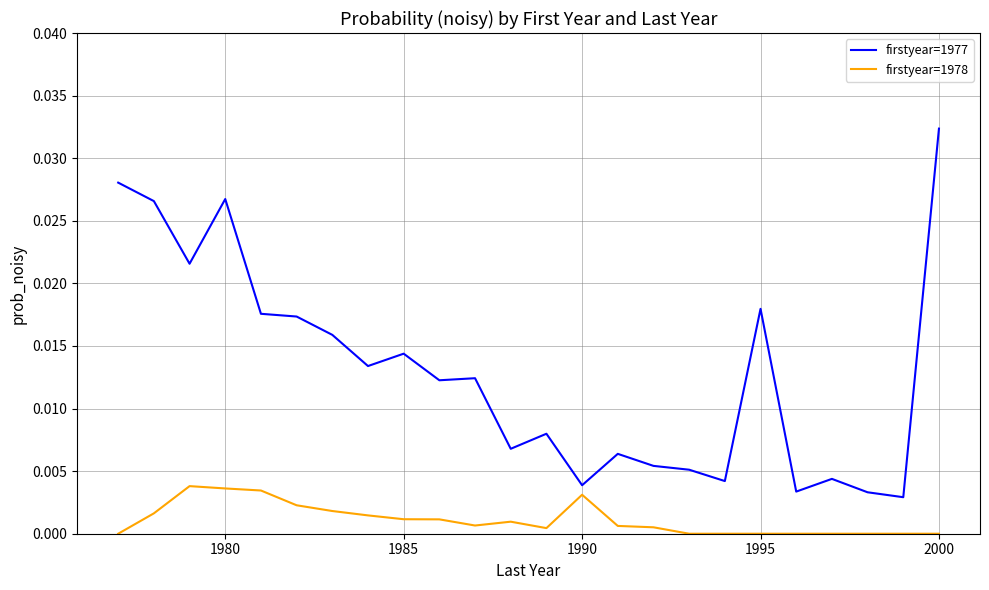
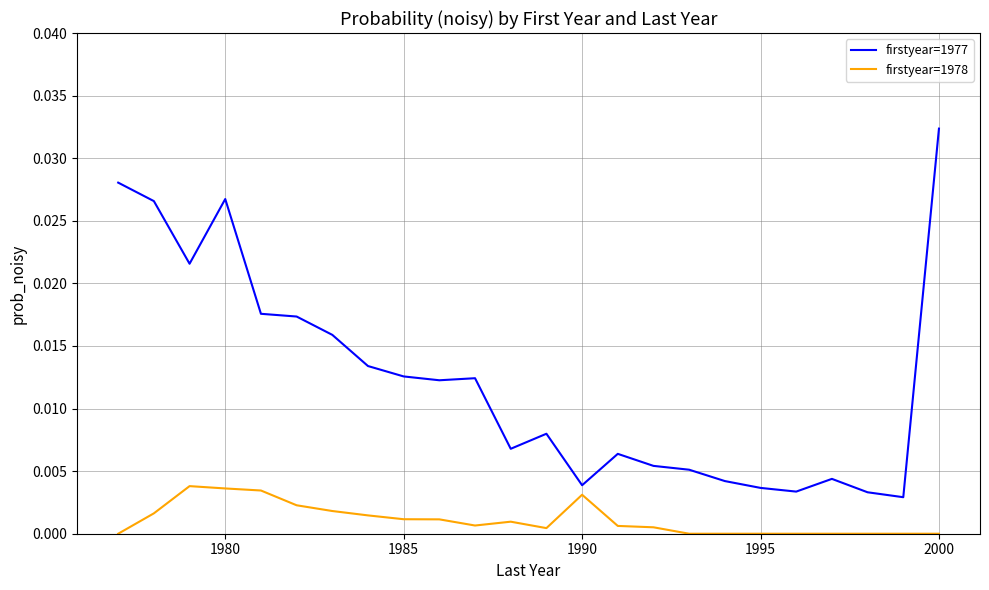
  {
    "firstyear=1977": {
      "1980": 0.0267,
-     "1985": 0.0144,
+     "1985": 0.0126,
      "1990": 0.0039,
-     "1995": 0.0180,
+     "1995": 0.0037,
      "2000": 0.0324
    },
    "firstyear=1978": {
      "1980": 0.0036,
      "1985": 0.0012,
      "1990": 0.0031,
      "1995": 0.0000,
      "2000": 0.0000
    }
  }
